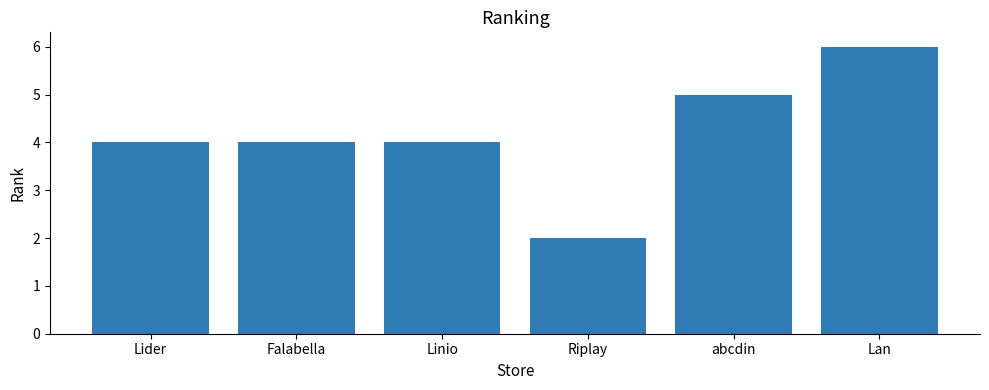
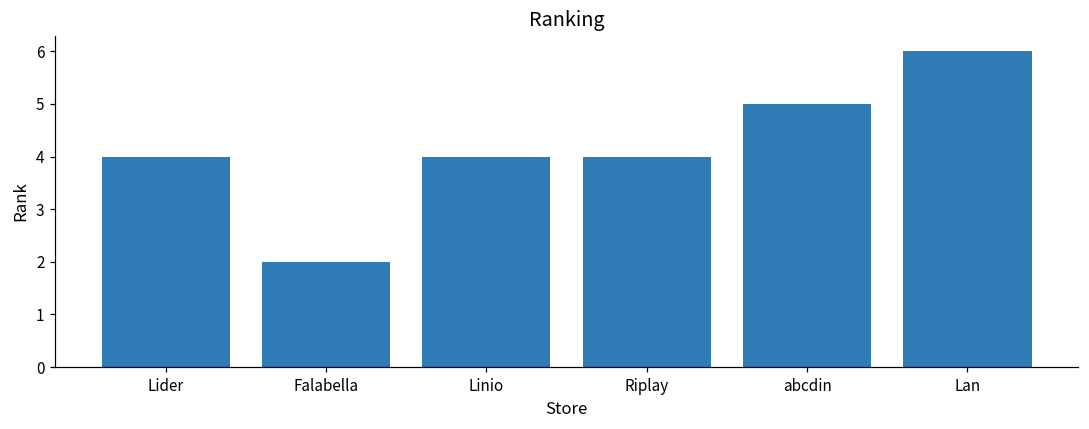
  {
    "Lider": 4,
-   "Falabella": 4,
+   "Falabella": 2,
    "Linio": 4,
-   "Riplay": 2,
+   "Riplay": 4,
    "abcdin": 5,
    "Lan": 6
  }
